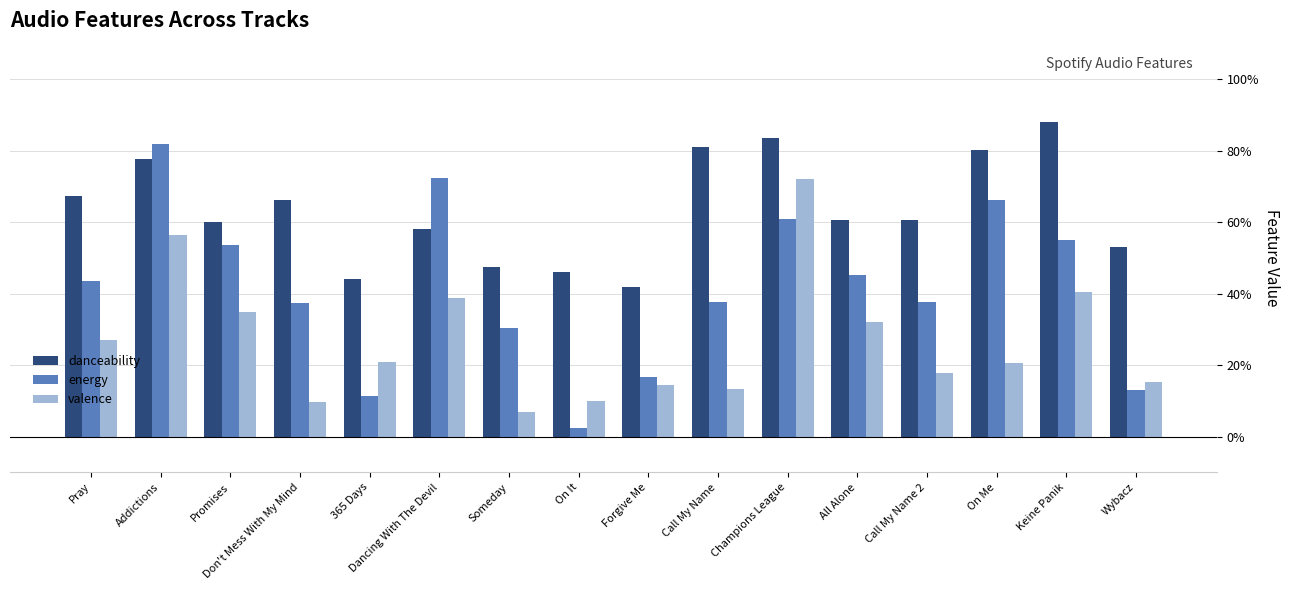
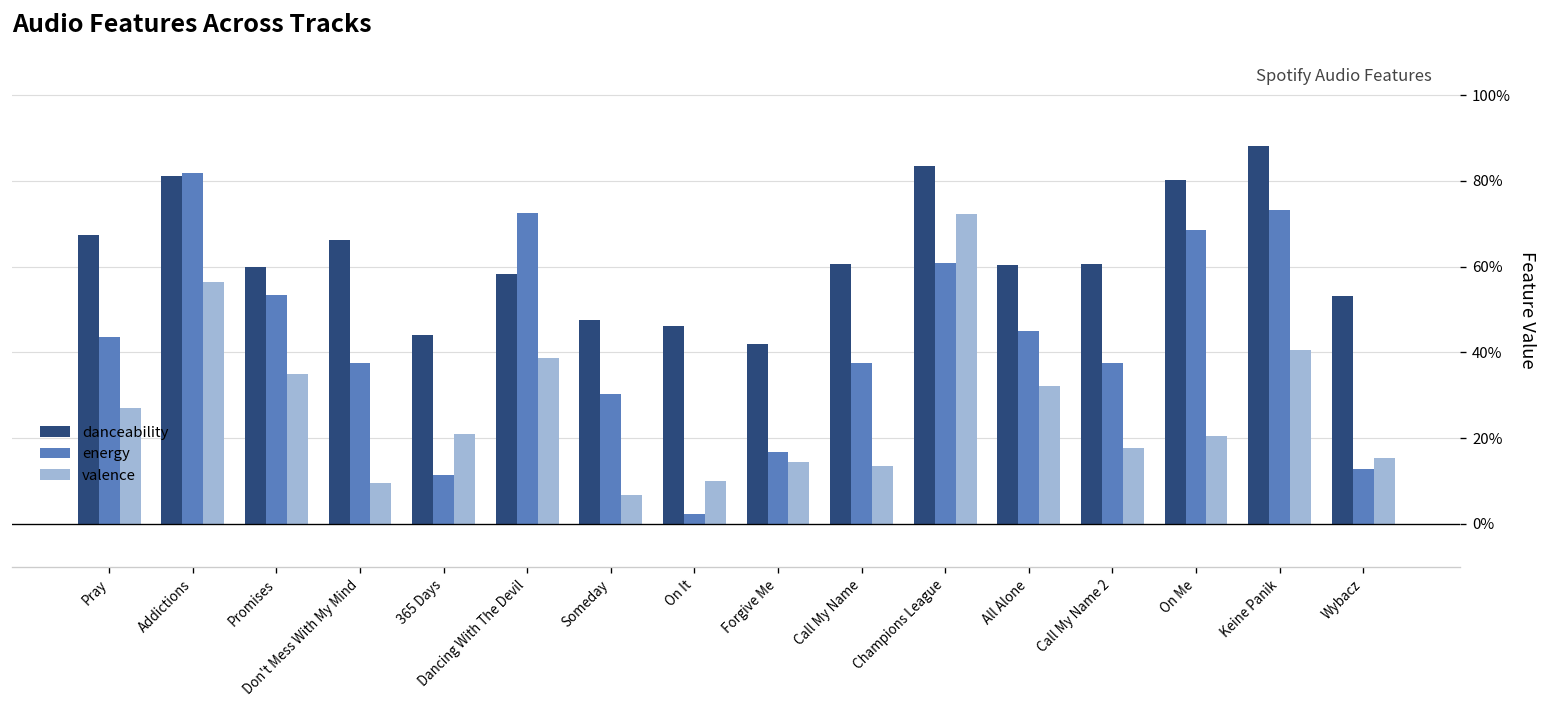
  {
    "danceability": {
      "Pray": "67%",
-     "Addictions": "78%",
+     "Addictions": "81%",
      "Promises": "60%",
      "Don't Mess With My Mind": "66%",
      "365 Days": "44%",
      "Dancing With The Devil": "58%",
      "Someday": "48%",
      "On It": "46%",
      "Forgive Me": "42%",
-     "Call My Name": "81%",
+     "Call My Name": "61%",
      "Champions League": "84%",
      "All Alone": "61%",
      "Call My Name 2": "61%",
      "On Me": "80%",
      "Keine Panik": "88%",
      "Wybacz": "53%"
    },
    "energy": {
      "Pray": "44%",
      "Addictions": "82%",
      "Promises": "54%",
      "Don't Mess With My Mind": "38%",
      "365 Days": "11%",
      "Dancing With The Devil": "73%",
      "Someday": "30%",
      "On It": "2%",
      "Forgive Me": "17%",
      "Call My Name": "38%",
      "Champions League": "61%",
      "All Alone": "45%",
      "Call My Name 2": "38%",
-     "On Me": "66%",
-     "Keine Panik": "55%",
+     "On Me": "69%",
+     "Keine Panik": "73%",
      "Wybacz": "13%"
    },
    "valence": {
      "Pray": "27%",
      "Addictions": "56%",
      "Promises": "35%",
      "Don't Mess With My Mind": "10%",
      "365 Days": "21%",
      "Dancing With The Devil": "39%",
      "Someday": "7%",
      "On It": "10%",
      "Forgive Me": "14%",
      "Call My Name": "13%",
      "Champions League": "72%",
      "All Alone": "32%",
      "Call My Name 2": "18%",
      "On Me": "21%",
      "Keine Panik": "41%",
      "Wybacz": "15%"
    }
  }
